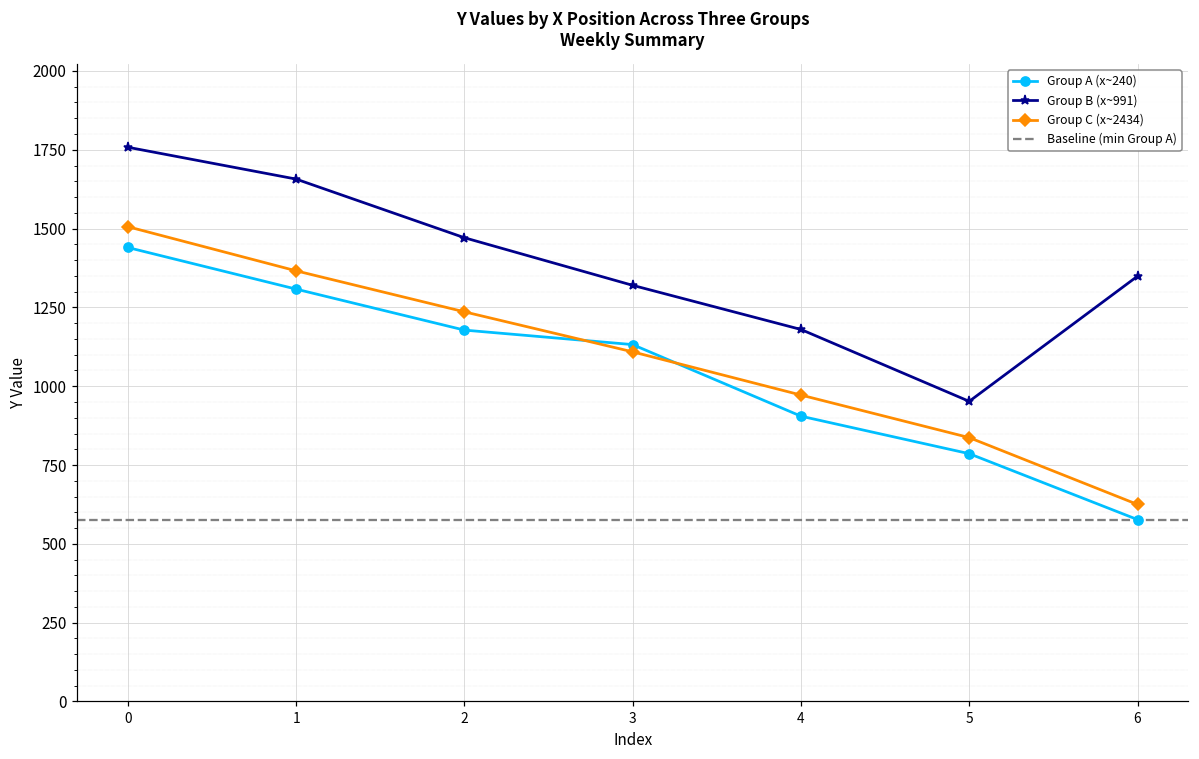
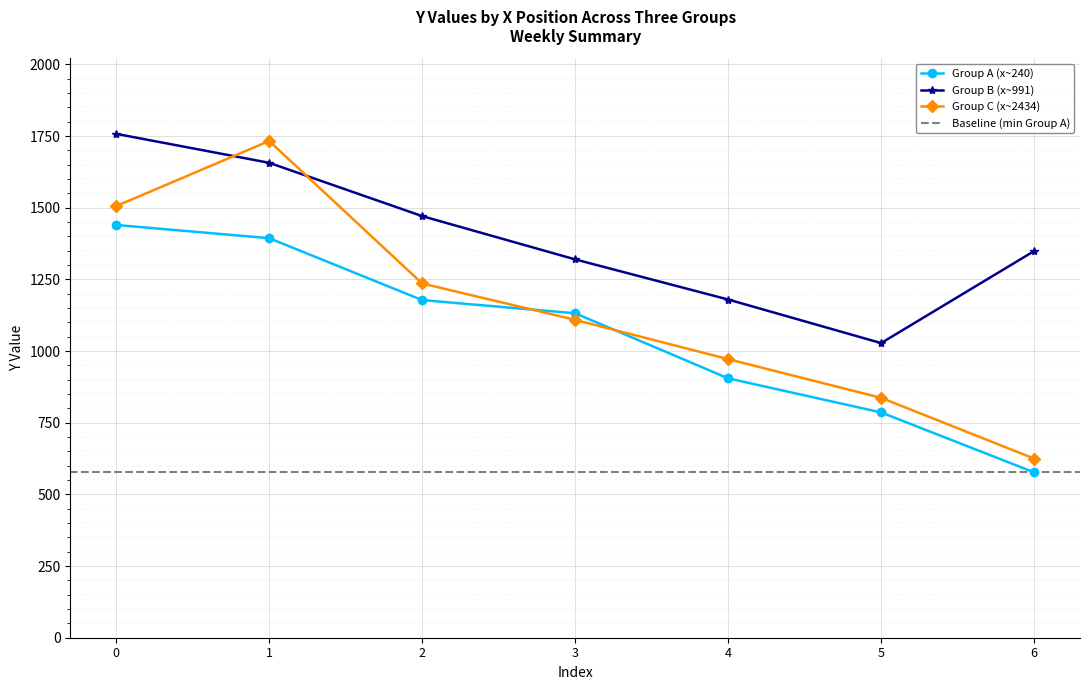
  {
    "Group A (x~240)": {
      "0": 1440,
-     "1": 1310,
+     "1": 1390,
      "2": 1180,
      "3": 1130,
      "4": 910,
      "5": 790,
      "6": 580
    },
    "Group B (x~991)": {
      "0": 1760,
      "1": 1660,
      "2": 1470,
      "3": 1320,
      "4": 1180,
-     "5": 950,
+     "5": 1030,
      "6": 1350
    },
    "Group C (x~2434)": {
      "0": 1510,
-     "1": 1370,
+     "1": 1730,
      "2": 1240,
      "3": 1110,
      "4": 970,
      "5": 840,
      "6": 630
    }
  }
